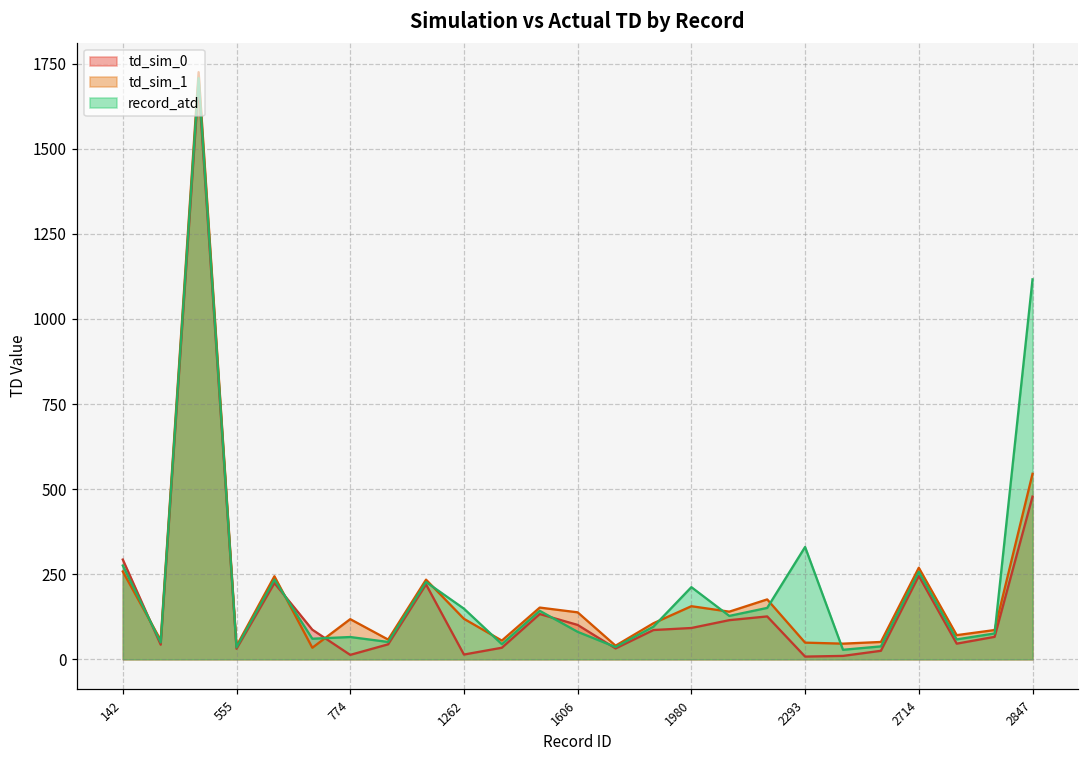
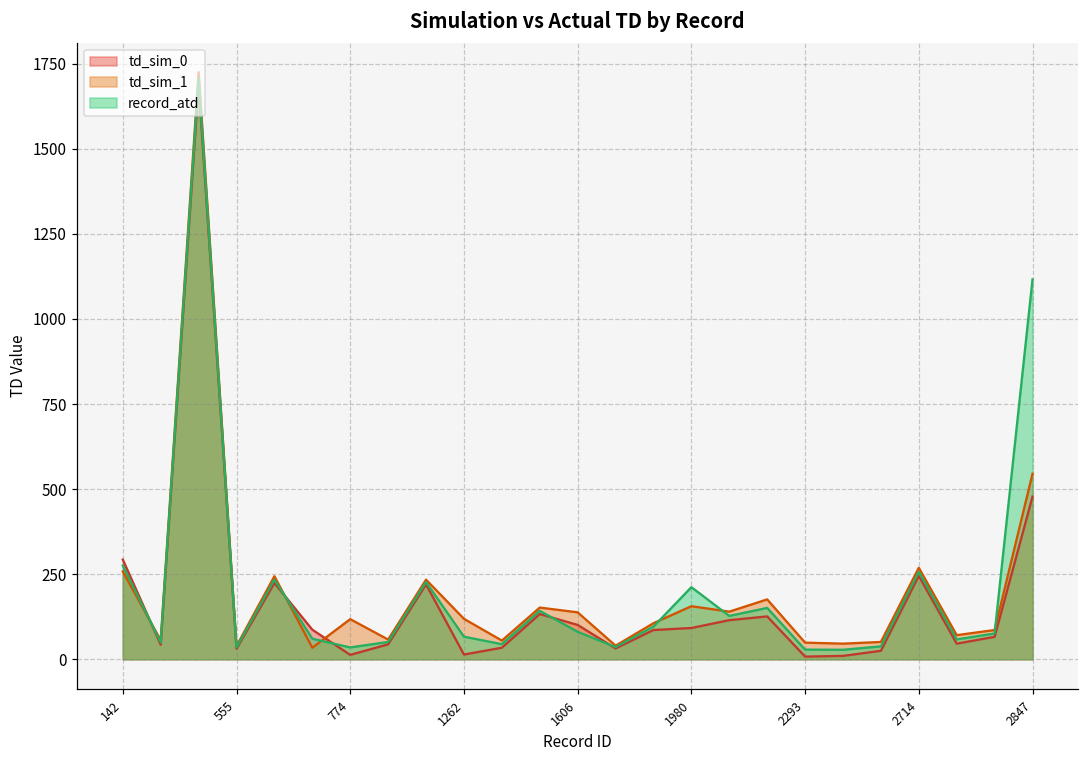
  {
    "record_atd": {
      "142": 280,
-     "774": 70,
-     "1262": 150,
+     "774": 30,
+     "1262": 70,
      "1606": 80,
      "1980": 210,
-     "2293": 330,
+     "2293": 30,
      "2714": 260,
      "2847": 1120
    }
  }
